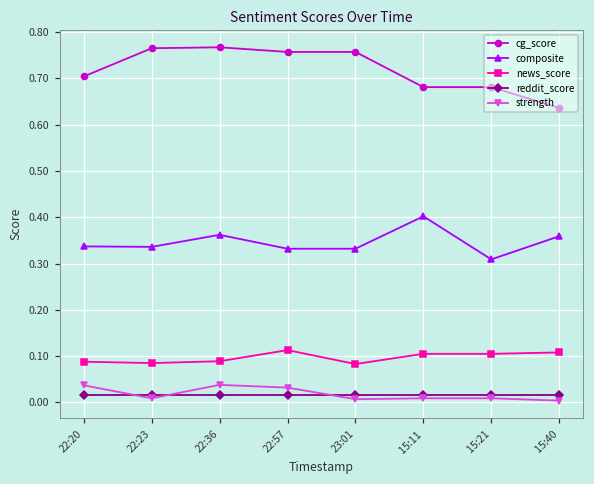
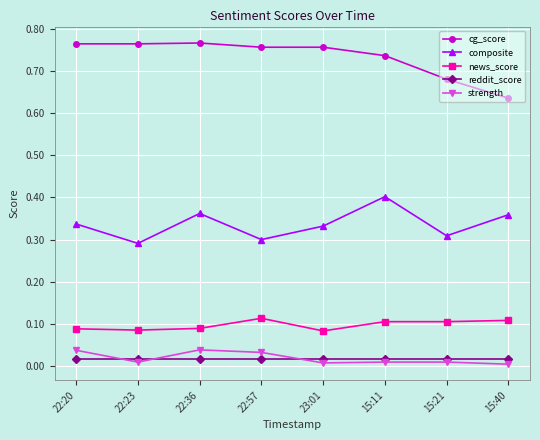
  {
    "cg_score": {
-     "22:20": 0.70,
+     "22:20": 0.77,
      "22:23": 0.77,
      "22:36": 0.77,
      "22:57": 0.76,
      "23:01": 0.76,
-     "15:11": 0.68
+     "15:11": 0.74
    },
    "composite": {
      "22:20": 0.34,
-     "22:23": 0.34,
+     "22:23": 0.29,
      "22:36": 0.36,
-     "22:57": 0.33,
+     "22:57": 0.30,
      "23:01": 0.33,
      "15:11": 0.40,
      "15:21": 0.31,
      "15:40": 0.36
    },
    "news_score": {
      "22:20": 0.09,
      "22:23": 0.09,
      "22:36": 0.09,
      "22:57": 0.11,
      "23:01": 0.08,
      "15:11": 0.11,
      "15:21": 0.11,
      "15:40": 0.11
    },
    "reddit_score": {
      "22:20": 0.02,
      "22:23": 0.02,
      "22:36": 0.02,
      "22:57": 0.02,
      "23:01": 0.02,
      "15:11": 0.02,
      "15:21": 0.02,
      "15:40": 0.02
    },
    "strength": {
      "22:20": 0.04,
      "22:23": 0.01,
      "22:36": 0.04,
      "22:57": 0.03,
      "23:01": 0.01,
      "15:11": 0.01,
      "15:21": 0.01,
      "15:40": 0.00
    }
  }
